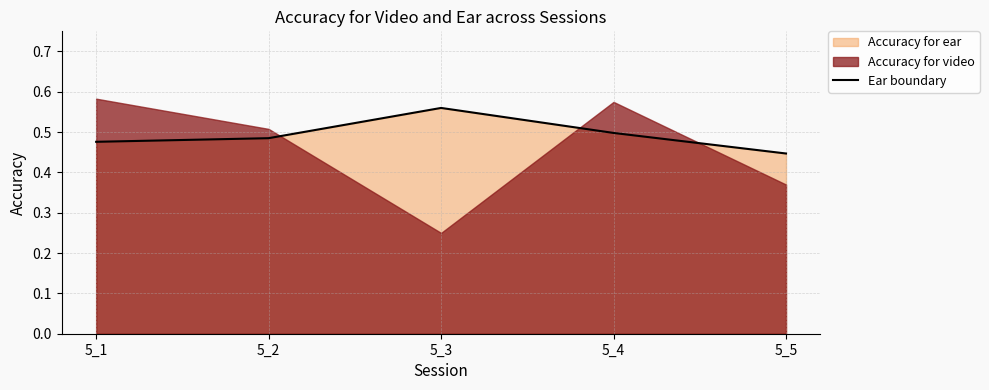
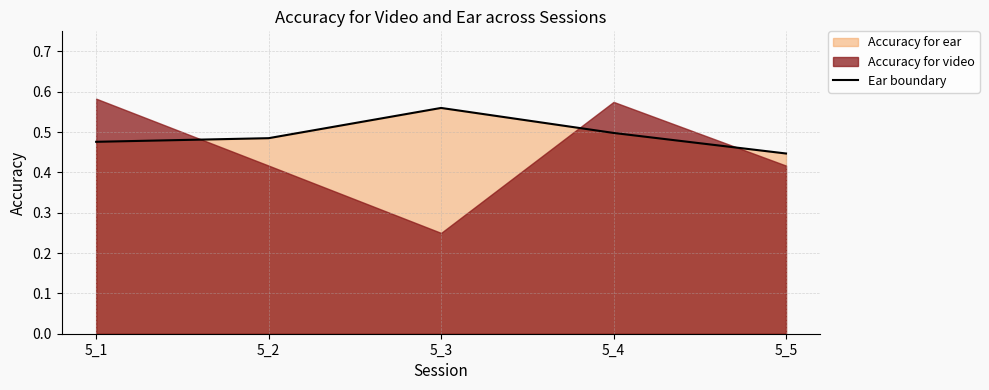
  {
    "Accuracy for ear": {
      "5_1": 0.48,
      "5_2": 0.49,
      "5_3": 0.56,
      "5_4": 0.50,
      "5_5": 0.45
    },
    "Accuracy for video": {
      "5_1": 0.58,
-     "5_2": 0.51,
+     "5_2": 0.42,
      "5_3": 0.25,
      "5_4": 0.58,
-     "5_5": 0.37
+     "5_5": 0.42
    }
  }
